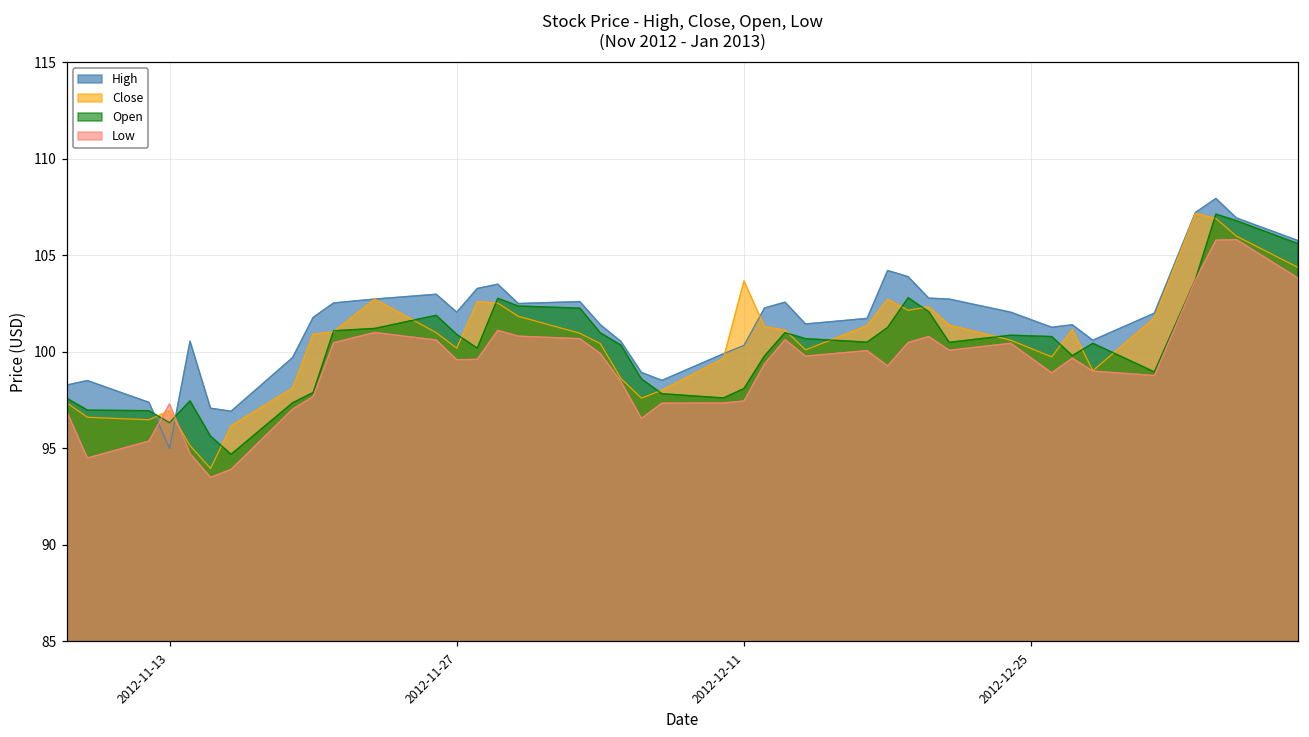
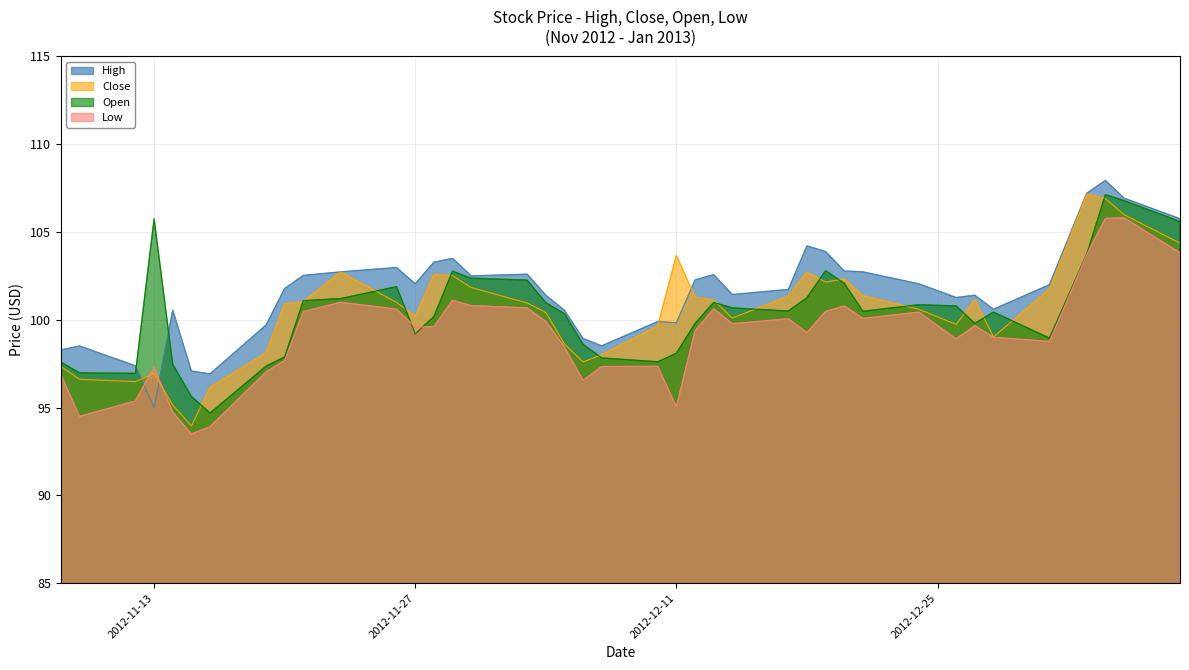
  {
    "High": {
      "2012-11-13": 95.0,
      "2012-11-27": 102.1,
-     "2012-12-11": 100.3
+     "2012-12-11": 99.8
    },
    "Close": {
      "2012-11-13": 97.0,
      "2012-11-27": 100.2,
      "2012-12-11": 103.7
    },
    "Open": {
-     "2012-11-13": 96.3,
-     "2012-11-27": 100.9,
+     "2012-11-13": 105.8,
+     "2012-11-27": 99.2,
      "2012-12-11": 98.1
    },
    "Low": {
      "2012-11-13": 97.3,
      "2012-11-27": 99.6,
-     "2012-12-11": 97.5
+     "2012-12-11": 95.1
    }
  }
